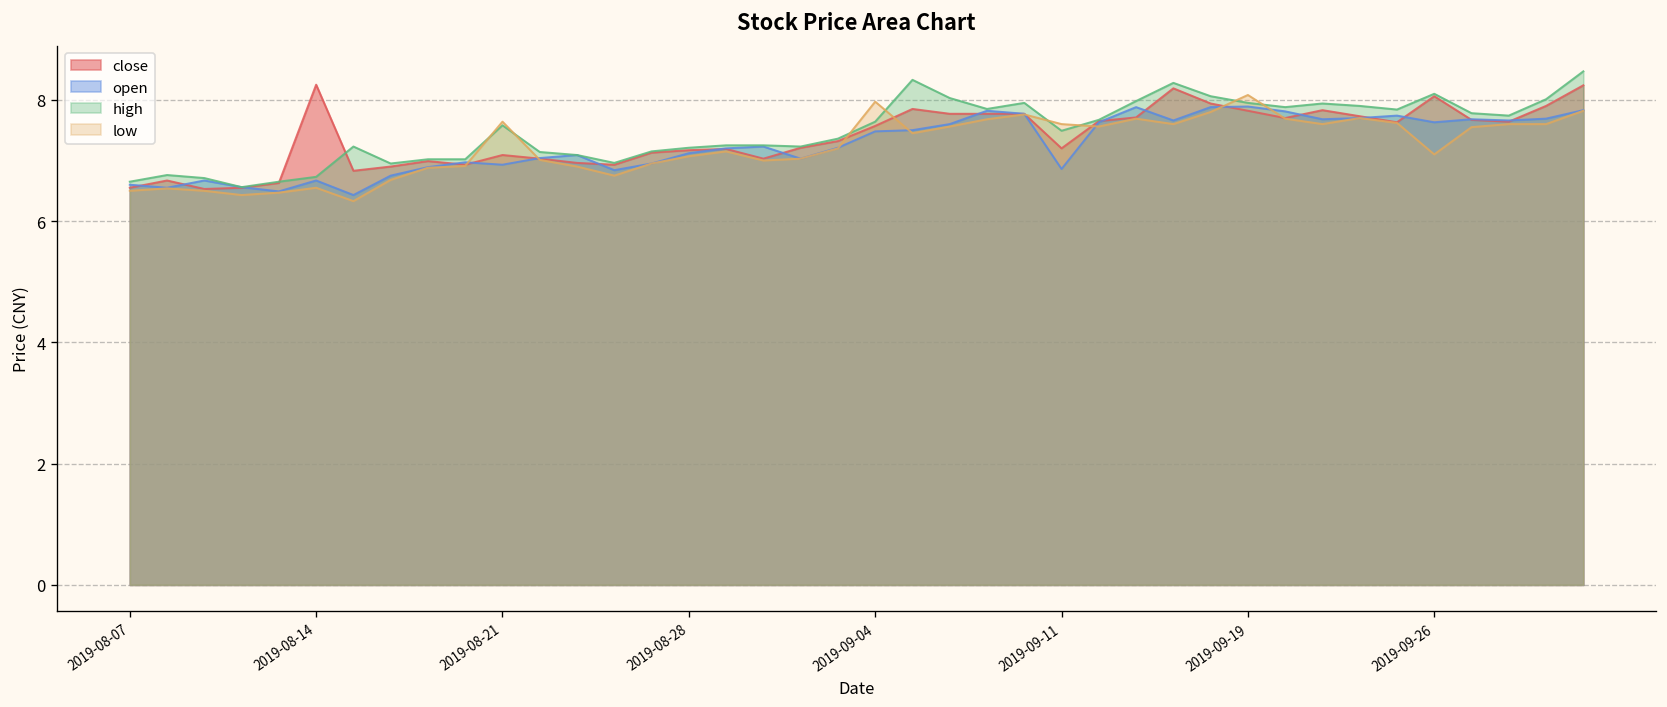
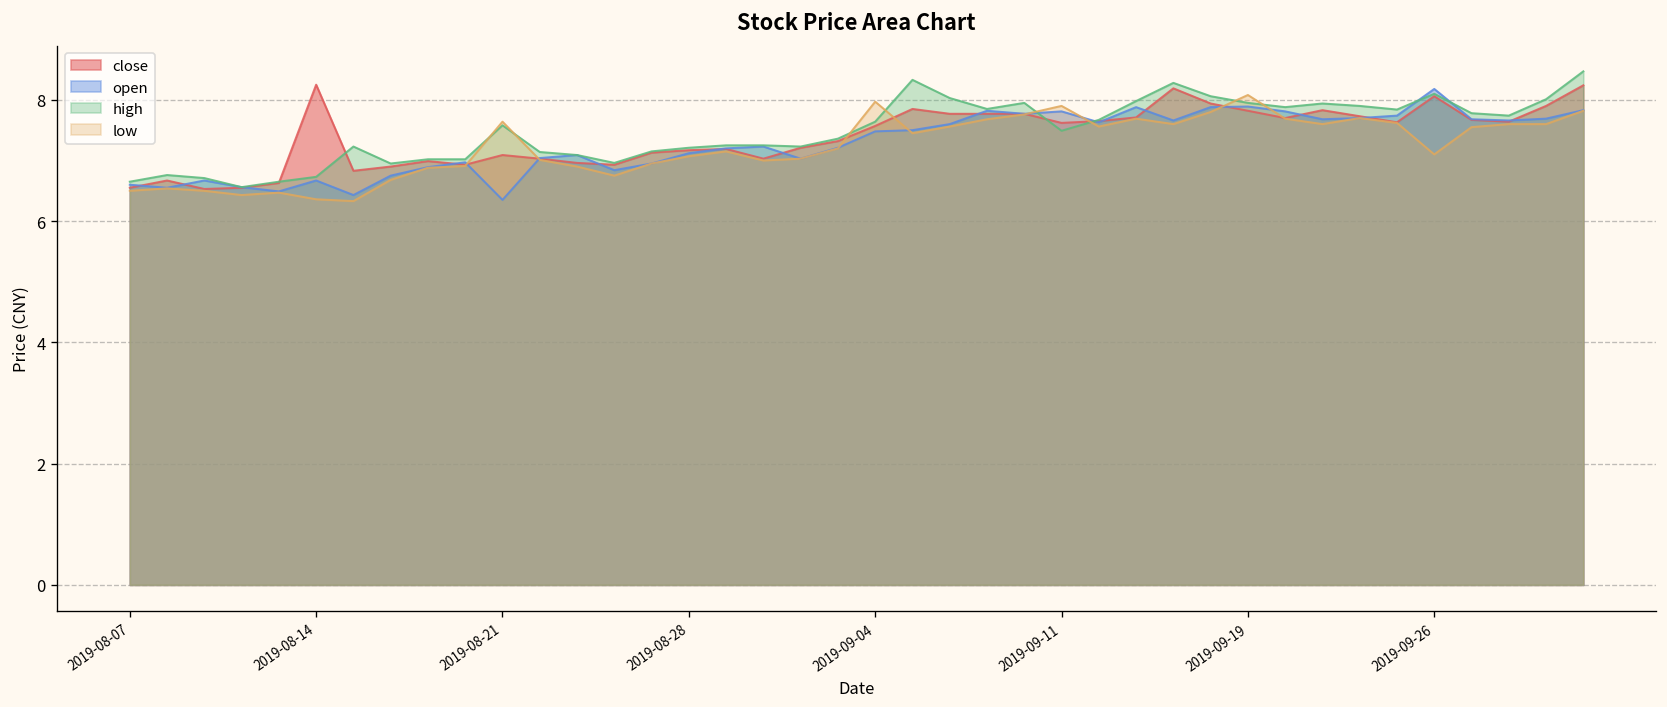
  {
    "close": {
      "2019-08-14": 8.3,
      "2019-08-21": 7.1,
      "2019-09-04": 7.6,
-     "2019-09-11": 7.2,
+     "2019-09-11": 7.6,
      "2019-09-19": 7.8
    },
    "open": {
      "2019-08-14": 6.7,
-     "2019-08-21": 6.9,
+     "2019-08-21": 6.4,
      "2019-09-04": 7.5,
-     "2019-09-11": 6.9,
+     "2019-09-11": 7.8,
      "2019-09-19": 7.9,
-     "2019-09-26": 7.6
+     "2019-09-26": 8.2
    },
    "high": {
      "2019-08-07": 6.7,
      "2019-08-14": 6.7,
      "2019-08-21": 7.6,
      "2019-09-04": 7.6,
      "2019-09-11": 7.5,
      "2019-09-19": 8.0
    },
    "low": {
-     "2019-08-14": 6.6,
+     "2019-08-14": 6.4,
      "2019-08-21": 7.6,
      "2019-09-04": 8.0,
-     "2019-09-11": 7.6,
+     "2019-09-11": 7.9,
      "2019-09-19": 8.1,
      "2019-09-26": 7.1
    }
  }
